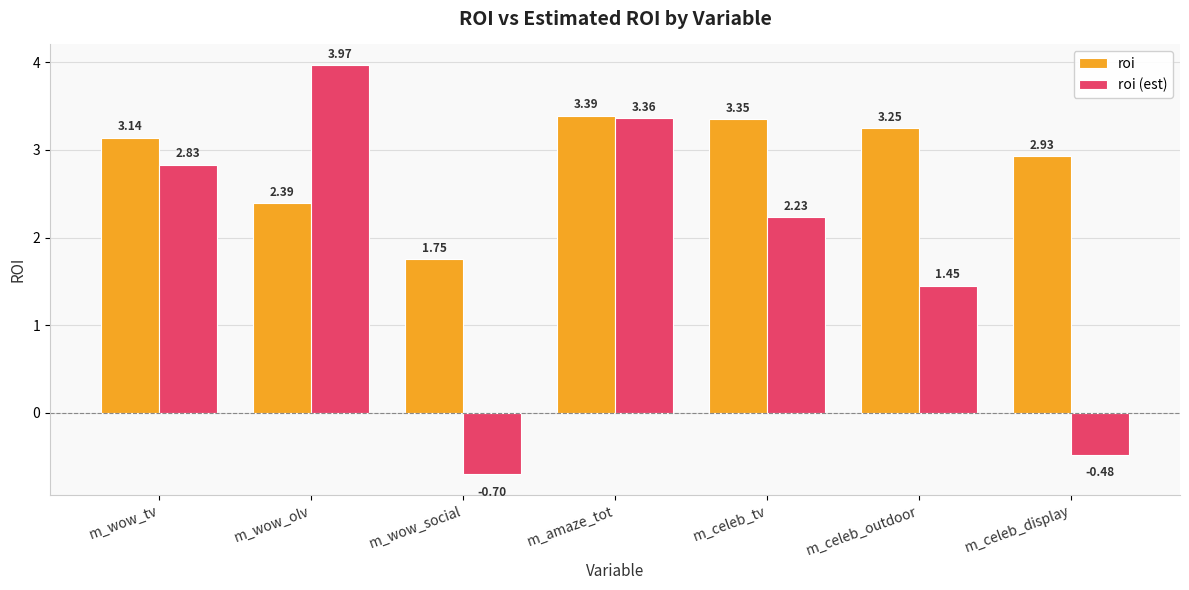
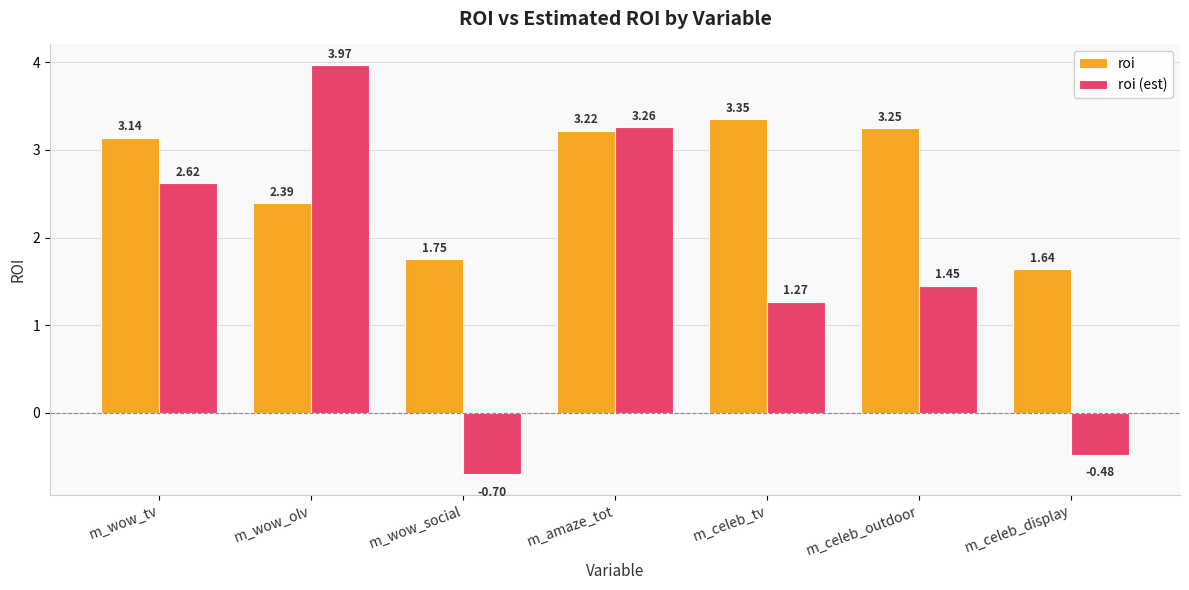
  {
    "roi": {
      "m_wow_tv": 3.14,
      "m_wow_olv": 2.39,
      "m_wow_social": 1.75,
-     "m_amaze_tot": 3.39,
+     "m_amaze_tot": 3.22,
      "m_celeb_tv": 3.35,
      "m_celeb_outdoor": 3.25,
-     "m_celeb_display": 2.93
+     "m_celeb_display": 1.64
    },
    "roi (est)": {
-     "m_wow_tv": 2.83,
+     "m_wow_tv": 2.62,
      "m_wow_olv": 3.97,
      "m_wow_social": -0.70,
-     "m_amaze_tot": 3.36,
-     "m_celeb_tv": 2.23,
+     "m_amaze_tot": 3.26,
+     "m_celeb_tv": 1.27,
      "m_celeb_outdoor": 1.45,
      "m_celeb_display": -0.48
    }
  }
